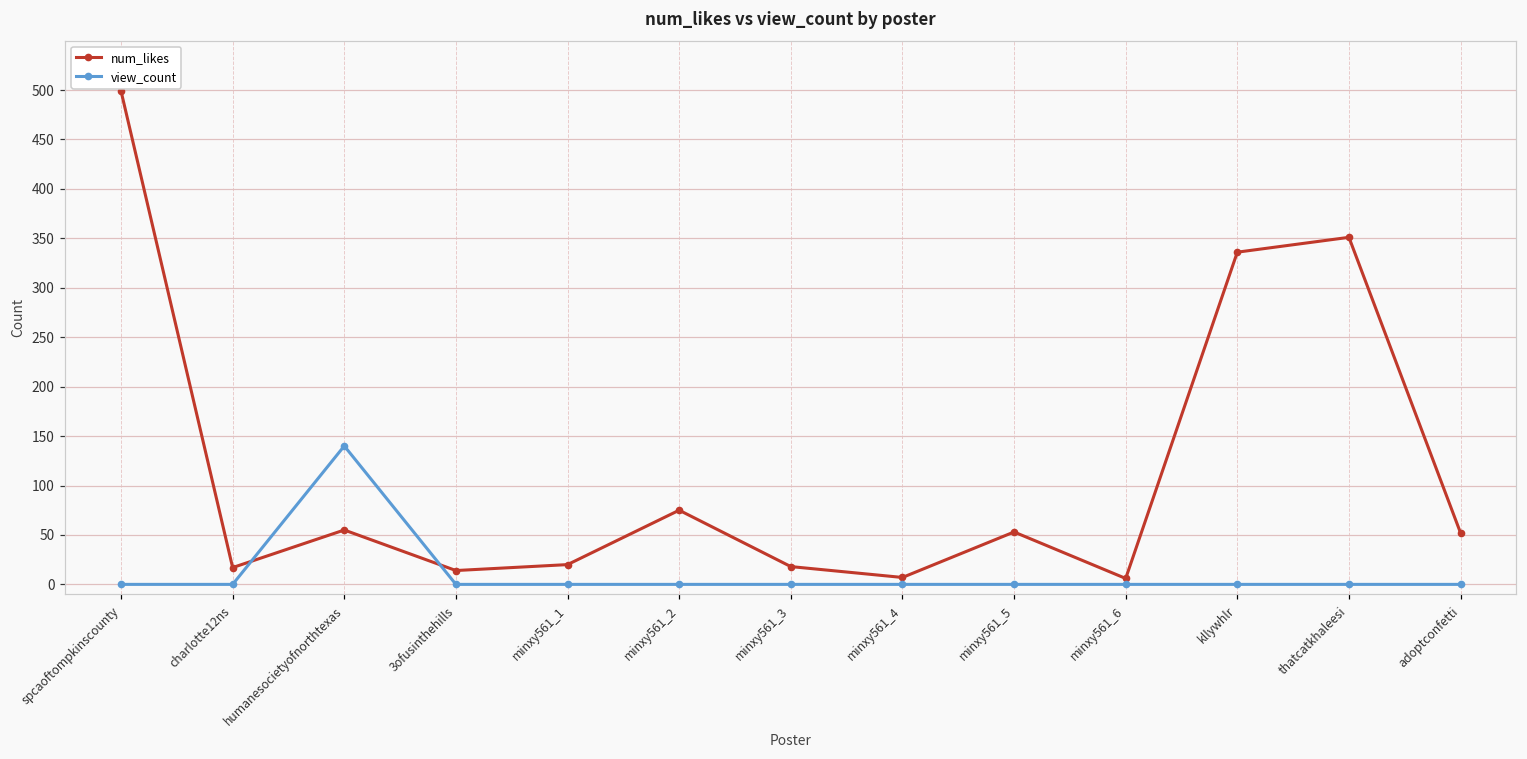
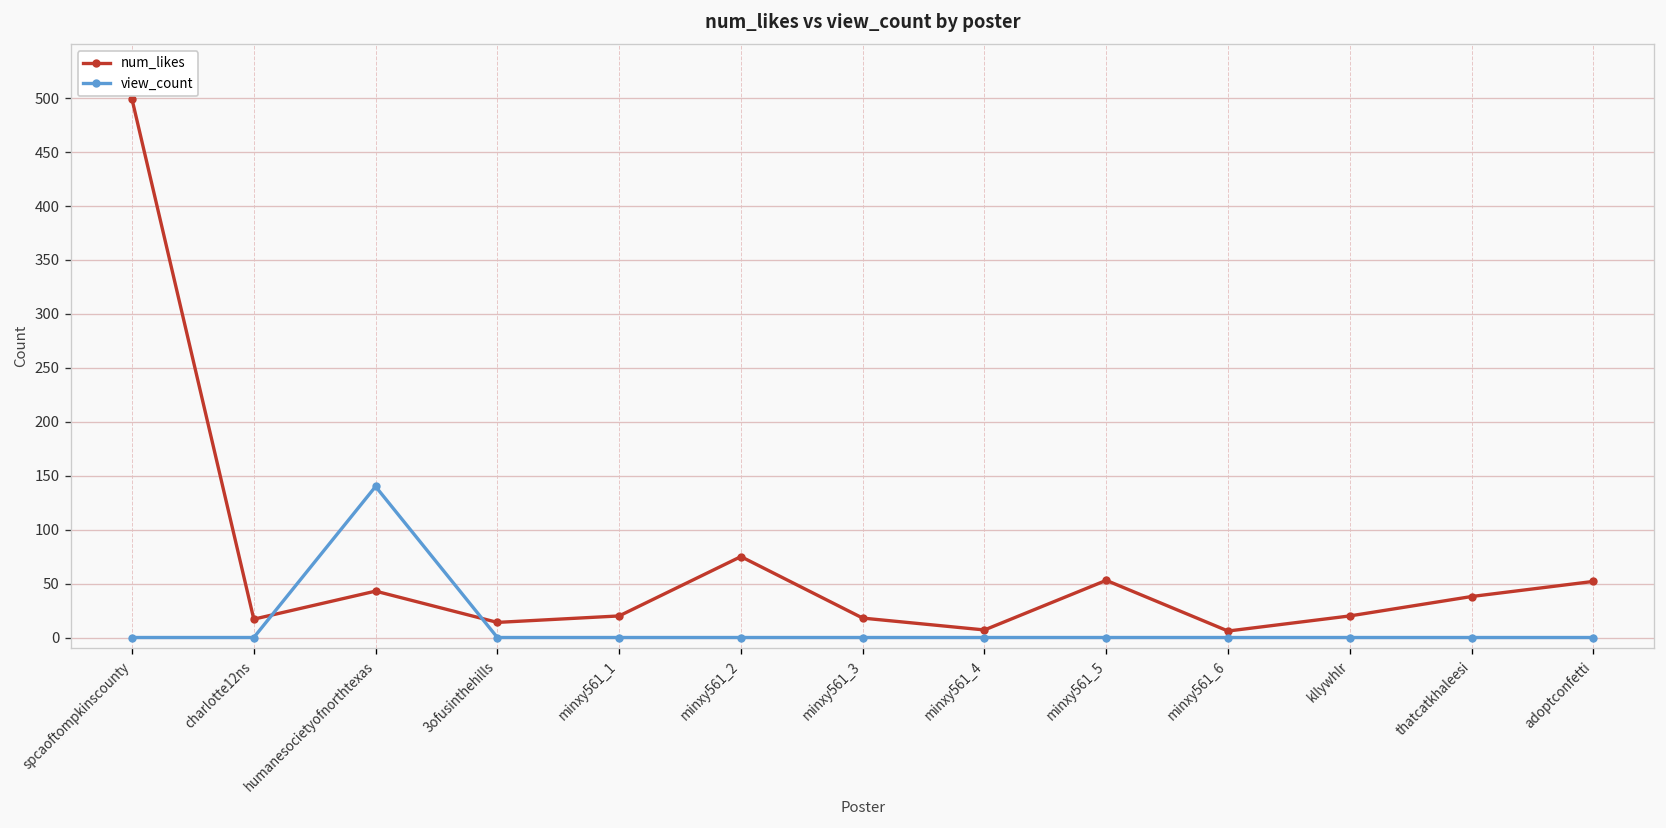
  {
    "num_likes": {
      "spcaoftompkinscounty": 500,
      "charlotte12ns": 20,
-     "humanesocietyofnorthtexas": 60,
+     "humanesocietyofnorthtexas": 40,
      "3ofusinthehills": 10,
      "minxy561_1": 20,
      "minxy561_2": 80,
      "minxy561_3": 20,
      "minxy561_4": 10,
      "minxy561_5": 50,
      "minxy561_6": 10,
-     "kllywhlr": 340,
-     "thatcatkhaleesi": 350,
+     "kllywhlr": 20,
+     "thatcatkhaleesi": 40,
      "adoptconfetti": 50
    },
    "view_count": {
      "spcaoftompkinscounty": 0,
      "charlotte12ns": 0,
      "humanesocietyofnorthtexas": 140,
      "3ofusinthehills": 0,
      "minxy561_1": 0,
      "minxy561_2": 0,
      "minxy561_3": 0,
      "minxy561_4": 0,
      "minxy561_5": 0,
      "minxy561_6": 0,
      "kllywhlr": 0,
      "thatcatkhaleesi": 0,
      "adoptconfetti": 0
    }
  }
